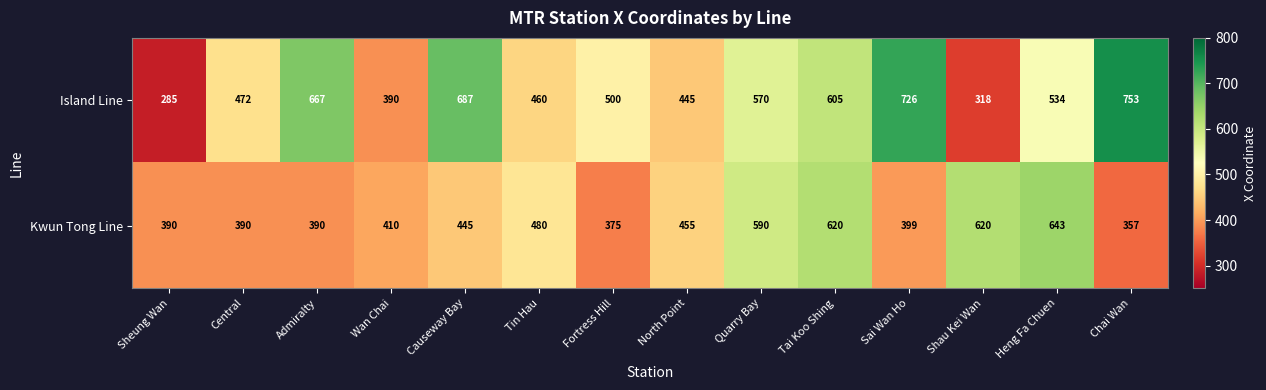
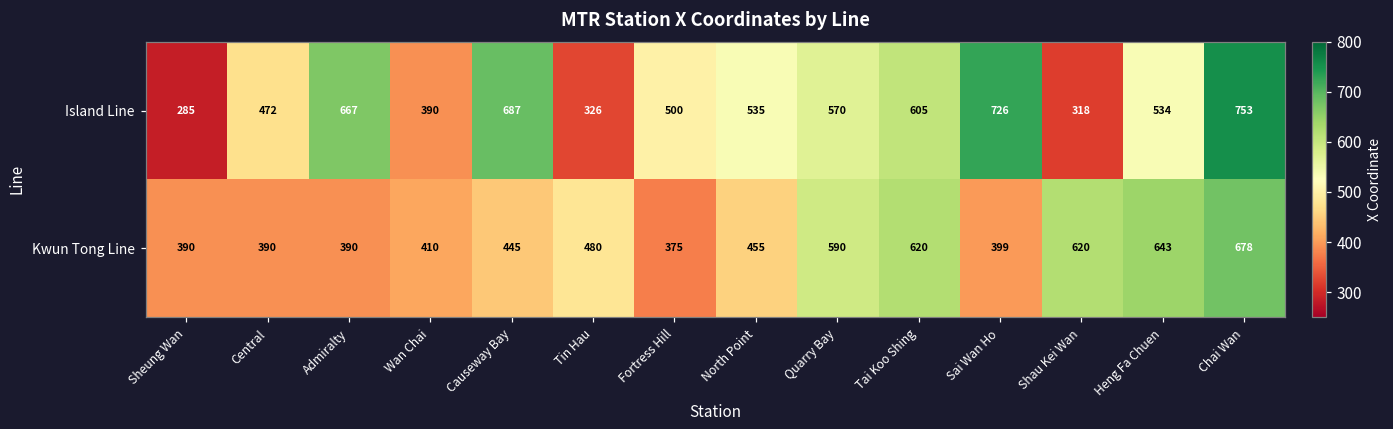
  {
    "Island Line": {
      "Sheung Wan": 285,
      "Central": 472,
      "Admiralty": 667,
      "Wan Chai": 390,
      "Causeway Bay": 687,
-     "Tin Hau": 460,
+     "Tin Hau": 326,
      "Fortress Hill": 500,
-     "North Point": 445,
+     "North Point": 535,
      "Quarry Bay": 570,
      "Tai Koo Shing": 605,
      "Sai Wan Ho": 726,
      "Shau Kei Wan": 318,
      "Heng Fa Chuen": 534,
      "Chai Wan": 753
    },
    "Kwun Tong Line": {
      "Sheung Wan": 390,
      "Central": 390,
      "Admiralty": 390,
      "Wan Chai": 410,
      "Causeway Bay": 445,
      "Tin Hau": 480,
      "Fortress Hill": 375,
      "North Point": 455,
      "Quarry Bay": 590,
      "Tai Koo Shing": 620,
      "Sai Wan Ho": 399,
      "Shau Kei Wan": 620,
      "Heng Fa Chuen": 643,
-     "Chai Wan": 357
+     "Chai Wan": 678
    }
  }
